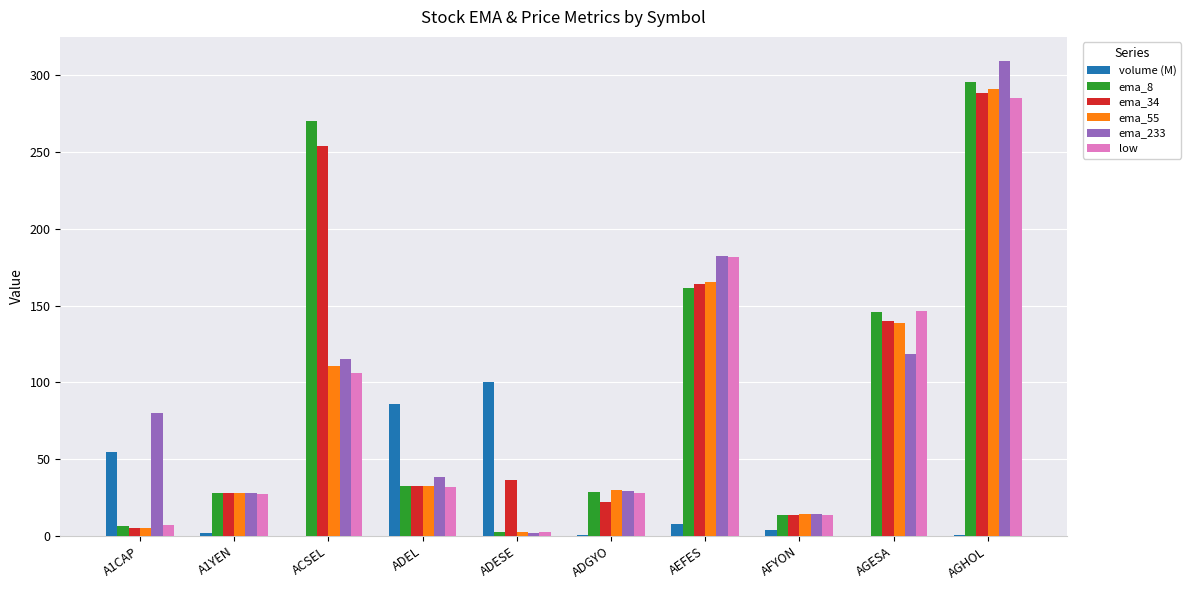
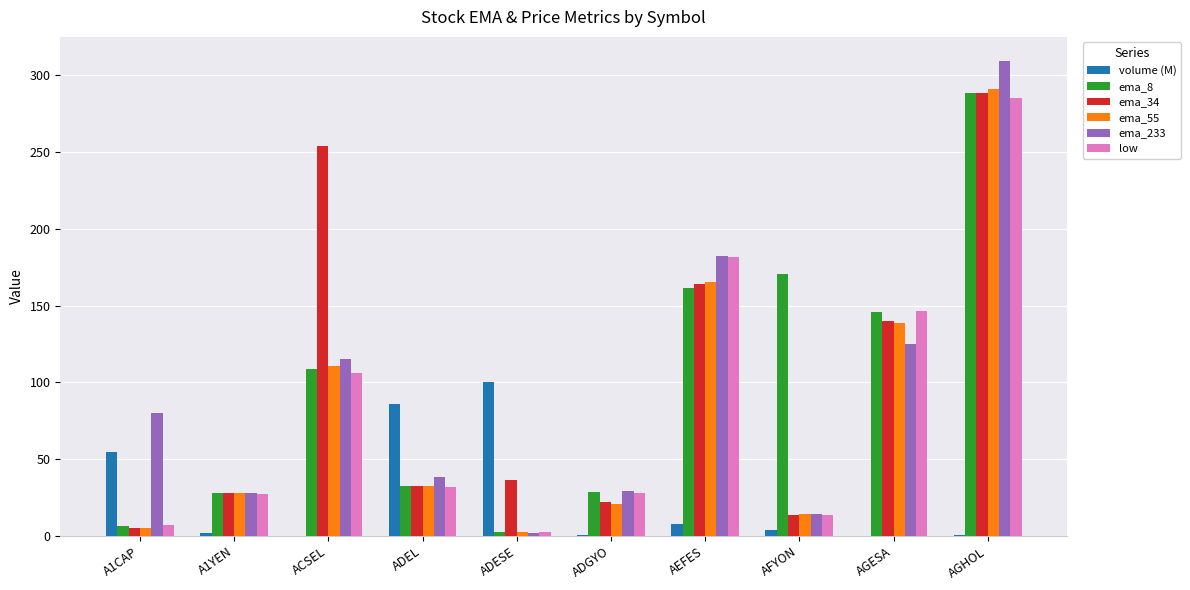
  {
    "volume (M)": {
      "A1CAP": 55,
      "A1YEN": 2,
      "ADEL": 86,
      "ADESE": 100,
      "AEFES": 8,
      "AFYON": 4
    },
    "ema_8": {
      "A1CAP": 6,
      "A1YEN": 28,
-     "ACSEL": 270,
+     "ACSEL": 109,
      "ADEL": 32,
      "ADESE": 3,
      "ADGYO": 29,
      "AEFES": 161,
-     "AFYON": 14,
+     "AFYON": 170,
      "AGESA": 146,
-     "AGHOL": 295
+     "AGHOL": 288
    },
    "ema_34": {
      "A1CAP": 5,
      "A1YEN": 28,
      "ACSEL": 254,
      "ADEL": 33,
      "ADESE": 37,
      "ADGYO": 22,
      "AEFES": 164,
      "AFYON": 14,
      "AGESA": 140,
      "AGHOL": 288
    },
    "ema_55": {
      "A1CAP": 5,
      "A1YEN": 28,
      "ACSEL": 111,
      "ADEL": 33,
      "ADESE": 2,
-     "ADGYO": 30,
+     "ADGYO": 21,
      "AEFES": 166,
      "AFYON": 14,
      "AGESA": 139,
      "AGHOL": 291
    },
    "ema_233": {
      "A1CAP": 80,
      "A1YEN": 28,
      "ACSEL": 115,
      "ADEL": 38,
      "ADESE": 2,
      "ADGYO": 30,
      "AEFES": 182,
      "AFYON": 14,
-     "AGESA": 119,
+     "AGESA": 125,
      "AGHOL": 310
    },
    "low": {
      "A1CAP": 7,
      "A1YEN": 27,
      "ACSEL": 106,
      "ADEL": 32,
      "ADESE": 3,
      "ADGYO": 28,
      "AEFES": 182,
      "AFYON": 13,
      "AGESA": 146,
      "AGHOL": 285
    }
  }
